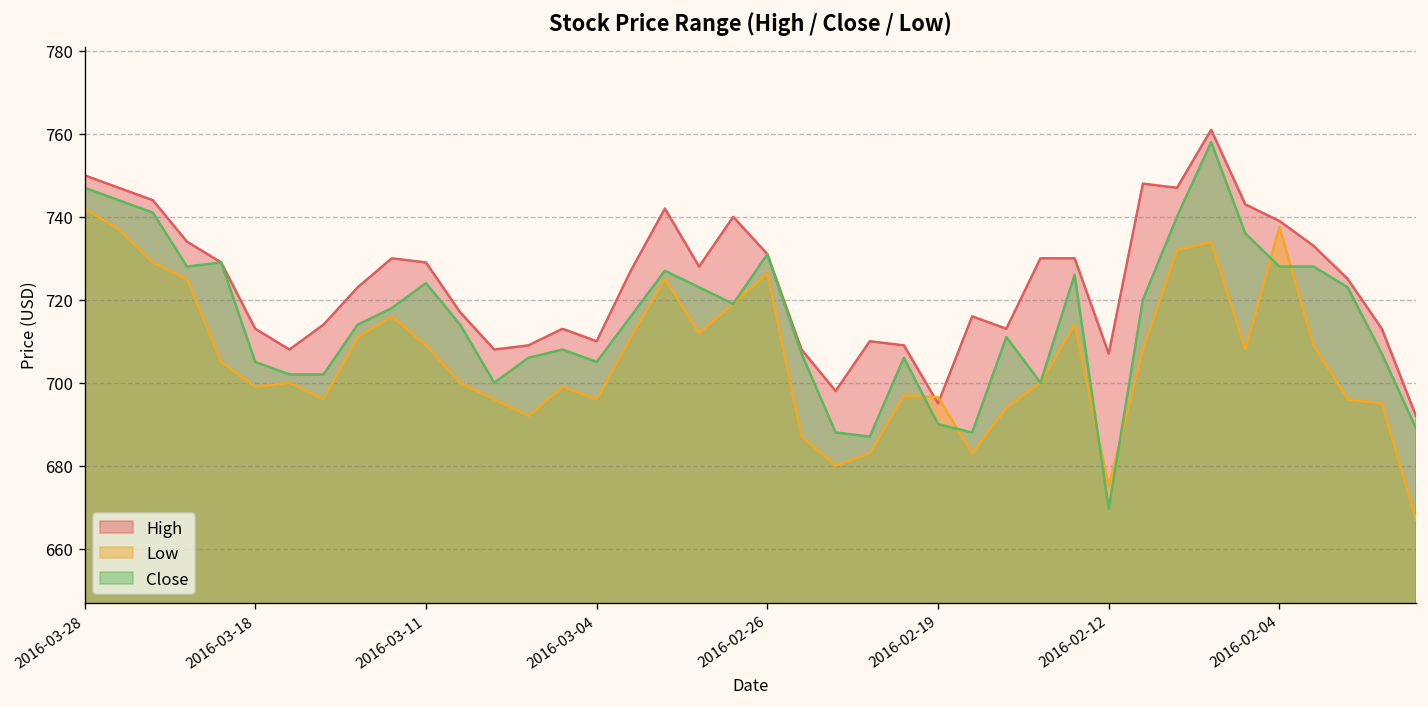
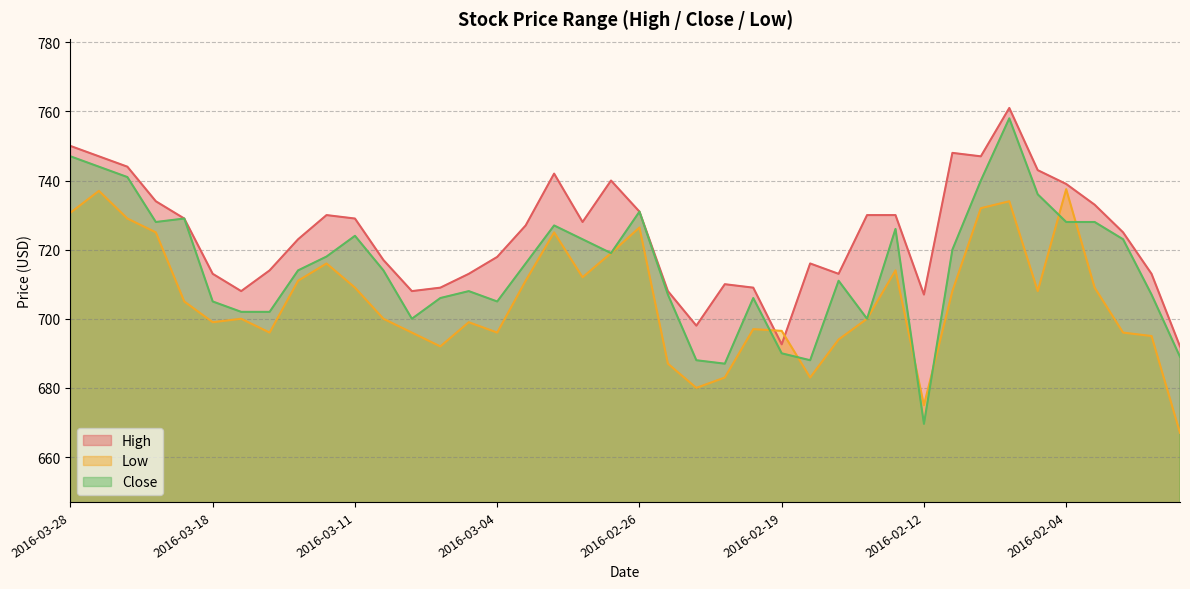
  {
    "High": {
      "2016-03-28": 750,
      "2016-03-18": 713,
      "2016-03-11": 729,
-     "2016-03-04": 710,
-     "2016-02-19": 695,
+     "2016-03-04": 718,
+     "2016-02-19": 693,
      "2016-02-12": 707,
      "2016-02-04": 739
    },
    "Low": {
-     "2016-03-28": 742,
+     "2016-03-28": 731,
      "2016-03-18": 699,
      "2016-03-11": 709,
      "2016-03-04": 696,
      "2016-02-26": 726,
      "2016-02-19": 697,
      "2016-02-12": 675,
      "2016-02-04": 738
    },
    "Close": {
      "2016-03-28": 747,
      "2016-03-18": 705,
      "2016-03-11": 724,
      "2016-03-04": 705,
      "2016-02-19": 690,
      "2016-02-12": 670,
      "2016-02-04": 728
    }
  }
